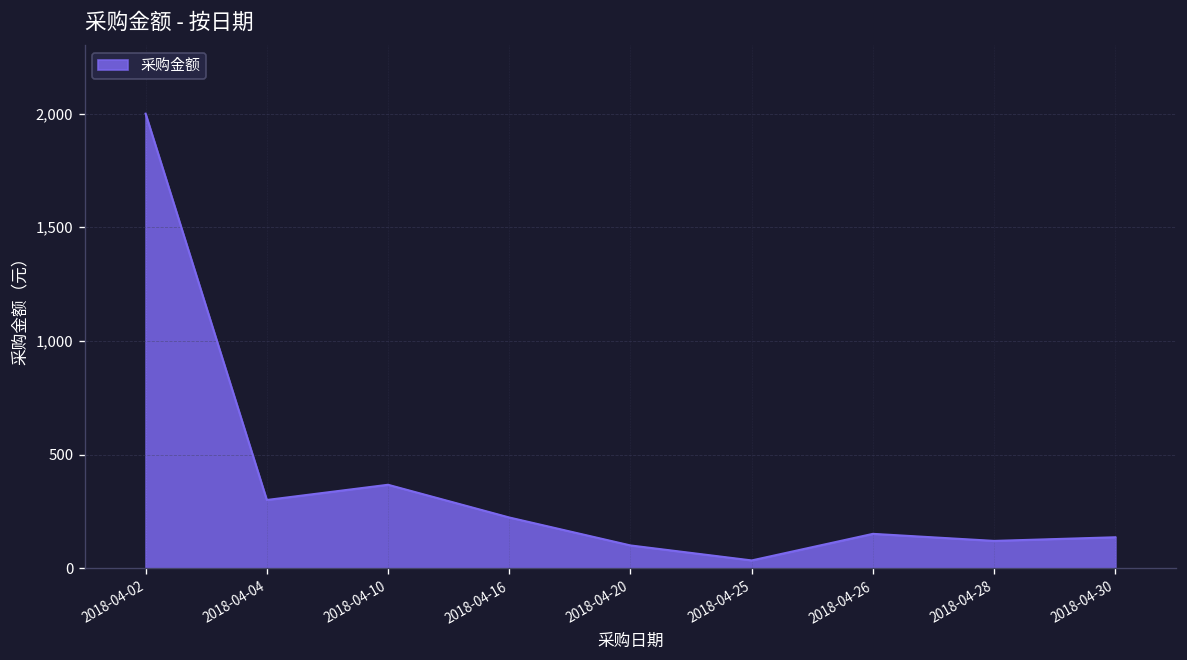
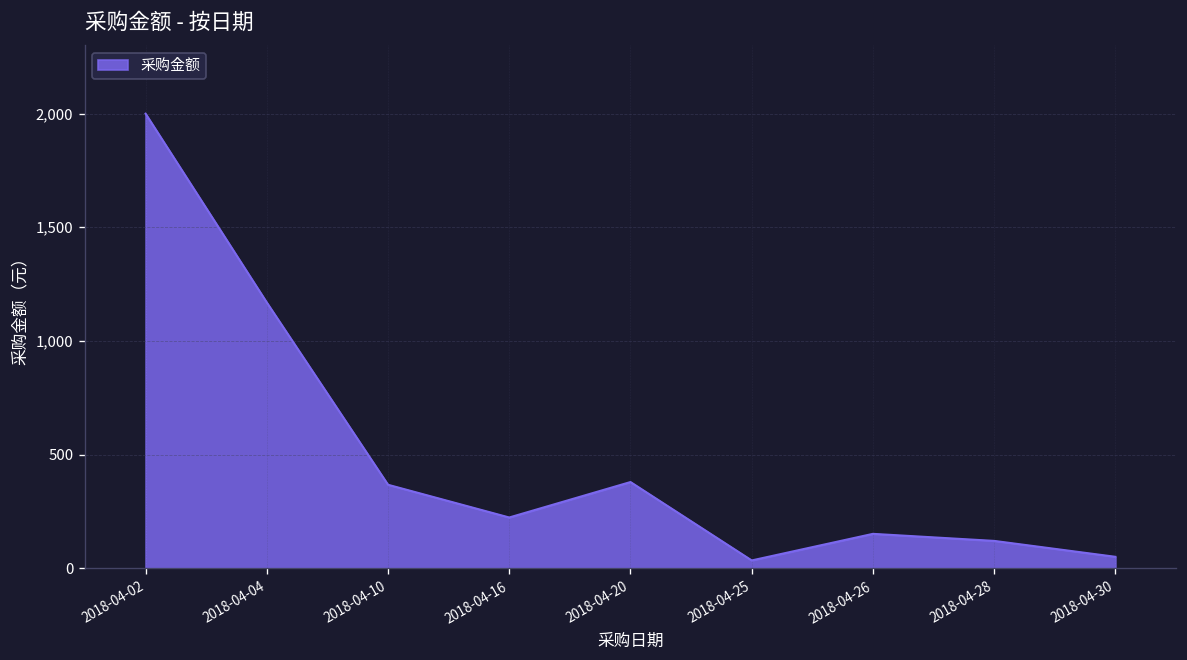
  {
    "2018-04-02": "2,000",
-   "2018-04-04": "300",
+   "2018-04-04": "1,170",
    "2018-04-10": "370",
    "2018-04-16": "220",
-   "2018-04-20": "100",
+   "2018-04-20": "380",
    "2018-04-25": "30",
    "2018-04-26": "150",
    "2018-04-28": "120",
-   "2018-04-30": "140"
+   "2018-04-30": "50"
  }
